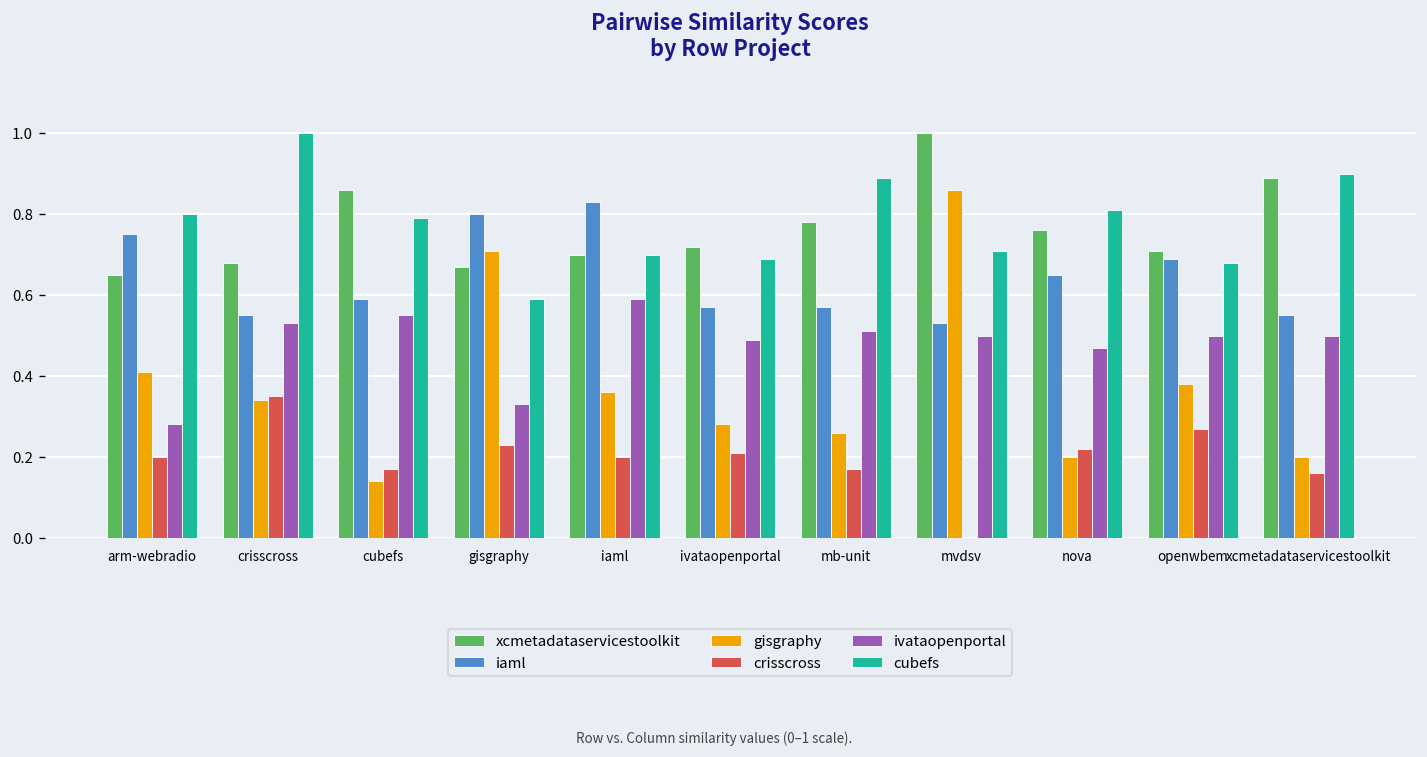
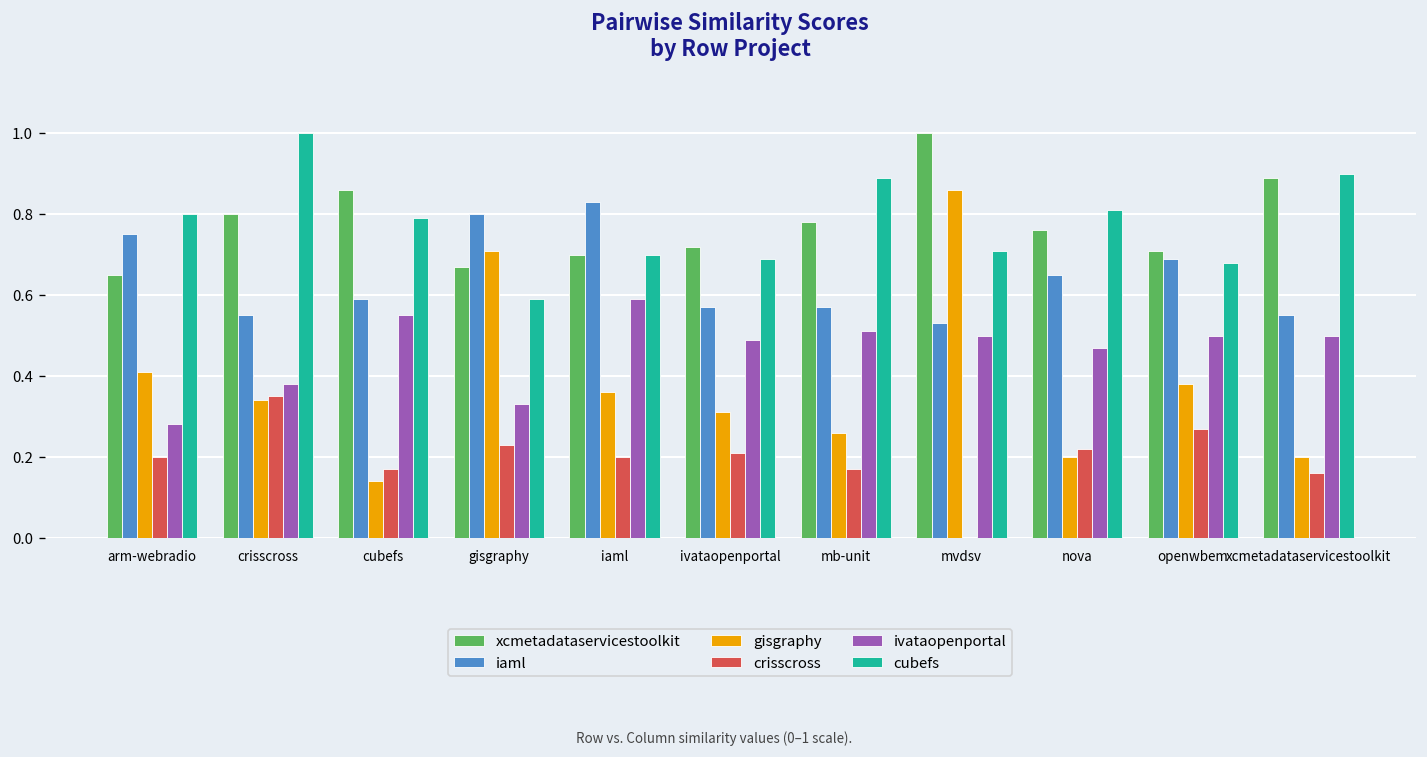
  {
    "xcmetadataservicestoolkit": {
      "arm-webradio": 0.65,
-     "crisscross": 0.68,
+     "crisscross": 0.80,
      "cubefs": 0.86,
      "gisgraphy": 0.67,
      "iaml": 0.70,
      "ivataopenportal": 0.72,
      "mb-unit": 0.78,
      "mvdsv": 1.00,
      "nova": 0.76,
      "openwbem": 0.71,
      "xcmetadataservicestoolkit": 0.89
    },
    "iaml": {
      "arm-webradio": 0.75,
      "crisscross": 0.55,
      "cubefs": 0.59,
      "gisgraphy": 0.80,
      "iaml": 0.83,
      "ivataopenportal": 0.57,
      "mb-unit": 0.57,
      "mvdsv": 0.53,
      "nova": 0.65,
      "openwbem": 0.69,
      "xcmetadataservicestoolkit": 0.55
    },
    "gisgraphy": {
      "arm-webradio": 0.41,
      "crisscross": 0.34,
      "cubefs": 0.14,
      "gisgraphy": 0.71,
      "iaml": 0.36,
-     "ivataopenportal": 0.28,
+     "ivataopenportal": 0.31,
      "mb-unit": 0.26,
      "mvdsv": 0.86,
      "nova": 0.20,
      "openwbem": 0.38,
      "xcmetadataservicestoolkit": 0.20
    },
    "crisscross": {
      "arm-webradio": 0.20,
      "crisscross": 0.35,
      "cubefs": 0.17,
      "gisgraphy": 0.23,
      "iaml": 0.20,
      "ivataopenportal": 0.21,
      "mb-unit": 0.17,
      "mvdsv": 0.00,
      "nova": 0.22,
      "openwbem": 0.27,
      "xcmetadataservicestoolkit": 0.16
    },
    "ivataopenportal": {
      "arm-webradio": 0.28,
-     "crisscross": 0.53,
+     "crisscross": 0.38,
      "cubefs": 0.55,
      "gisgraphy": 0.33,
      "iaml": 0.59,
      "ivataopenportal": 0.49,
      "mb-unit": 0.51,
      "mvdsv": 0.50,
      "nova": 0.47,
      "openwbem": 0.50,
      "xcmetadataservicestoolkit": 0.50
    },
    "cubefs": {
      "arm-webradio": 0.80,
      "crisscross": 1.00,
      "cubefs": 0.79,
      "gisgraphy": 0.59,
      "iaml": 0.70,
      "ivataopenportal": 0.69,
      "mb-unit": 0.89,
      "mvdsv": 0.71,
      "nova": 0.81,
      "openwbem": 0.68,
      "xcmetadataservicestoolkit": 0.90
    }
  }
